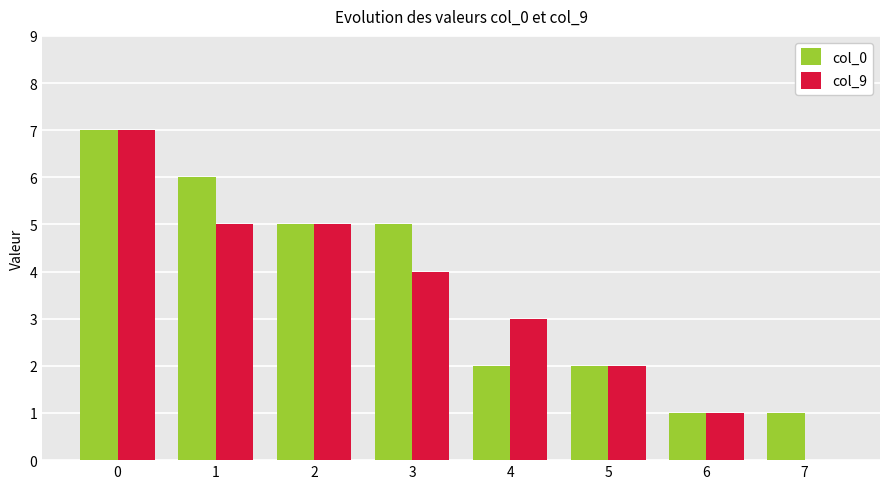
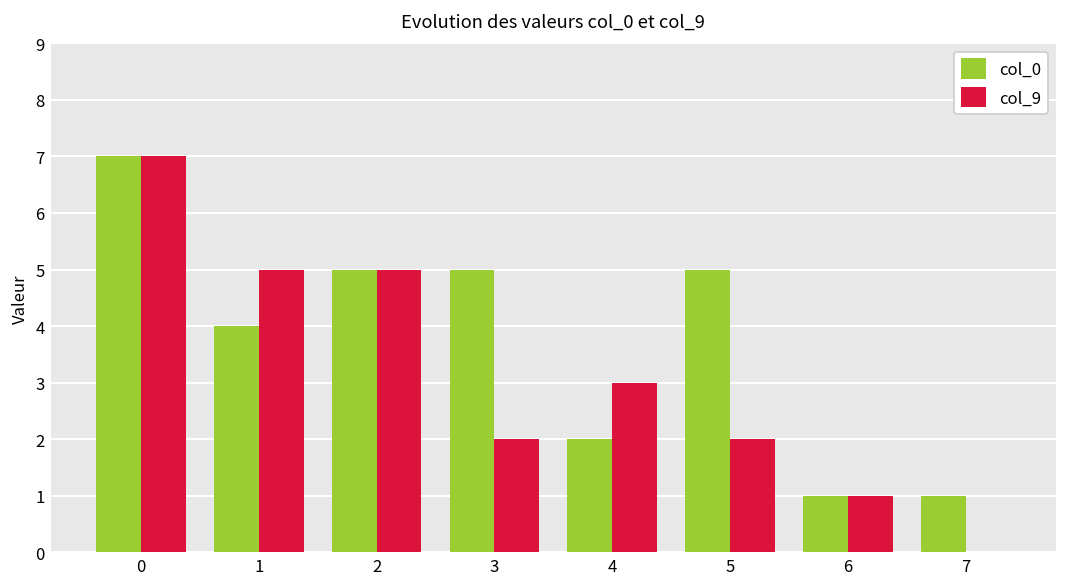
  {
    "col_0": {
      "0": 7,
-     "1": 6,
+     "1": 4,
      "2": 5,
      "3": 5,
      "4": 2,
-     "5": 2,
+     "5": 5,
      "6": 1,
      "7": 1
    },
    "col_9": {
      "0": 7,
      "1": 5,
      "2": 5,
-     "3": 4,
+     "3": 2,
      "4": 3,
      "5": 2,
      "6": 1,
      "7": 0
    }
  }
